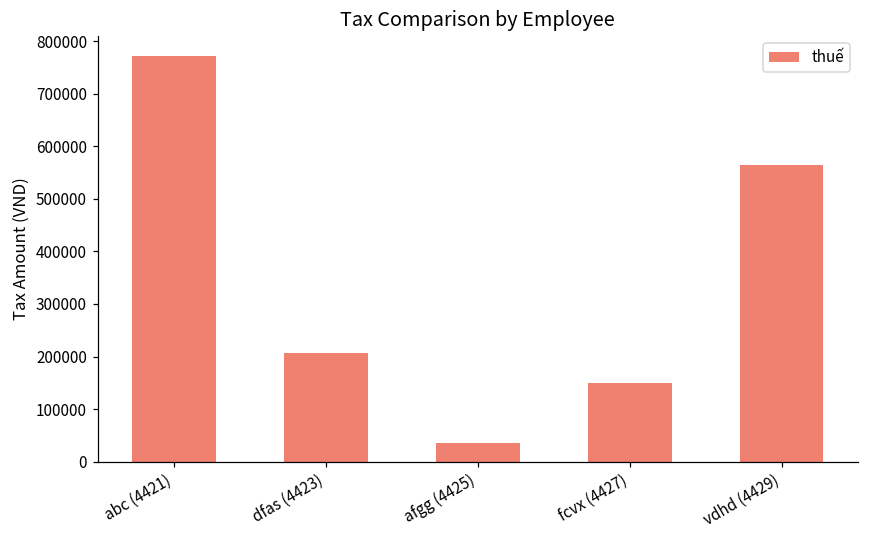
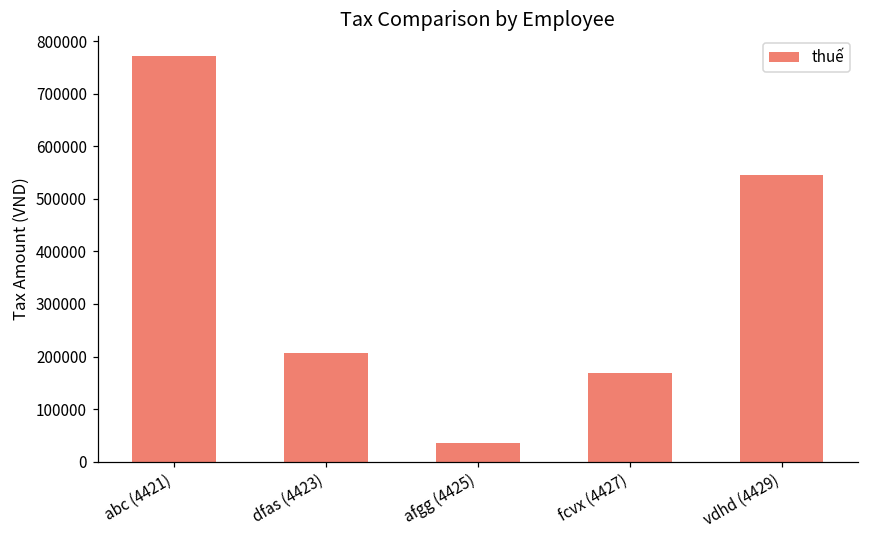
  {
    "abc (4421)": 770000,
    "dfas (4423)": 210000,
    "afgg (4425)": 30000,
-   "fcvx (4427)": 150000,
-   "vdhd (4429)": 560000
+   "fcvx (4427)": 170000,
+   "vdhd (4429)": 550000
  }
